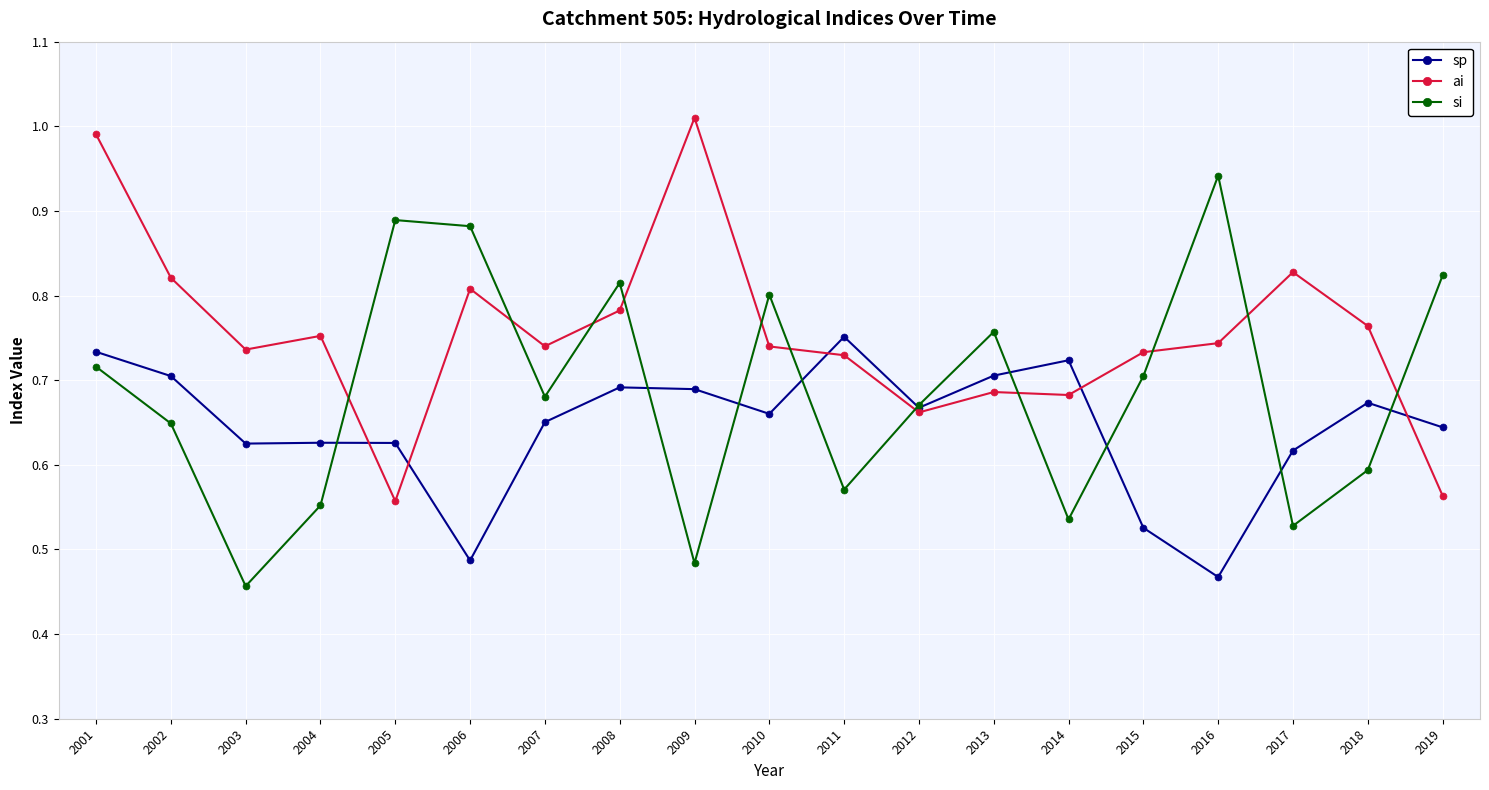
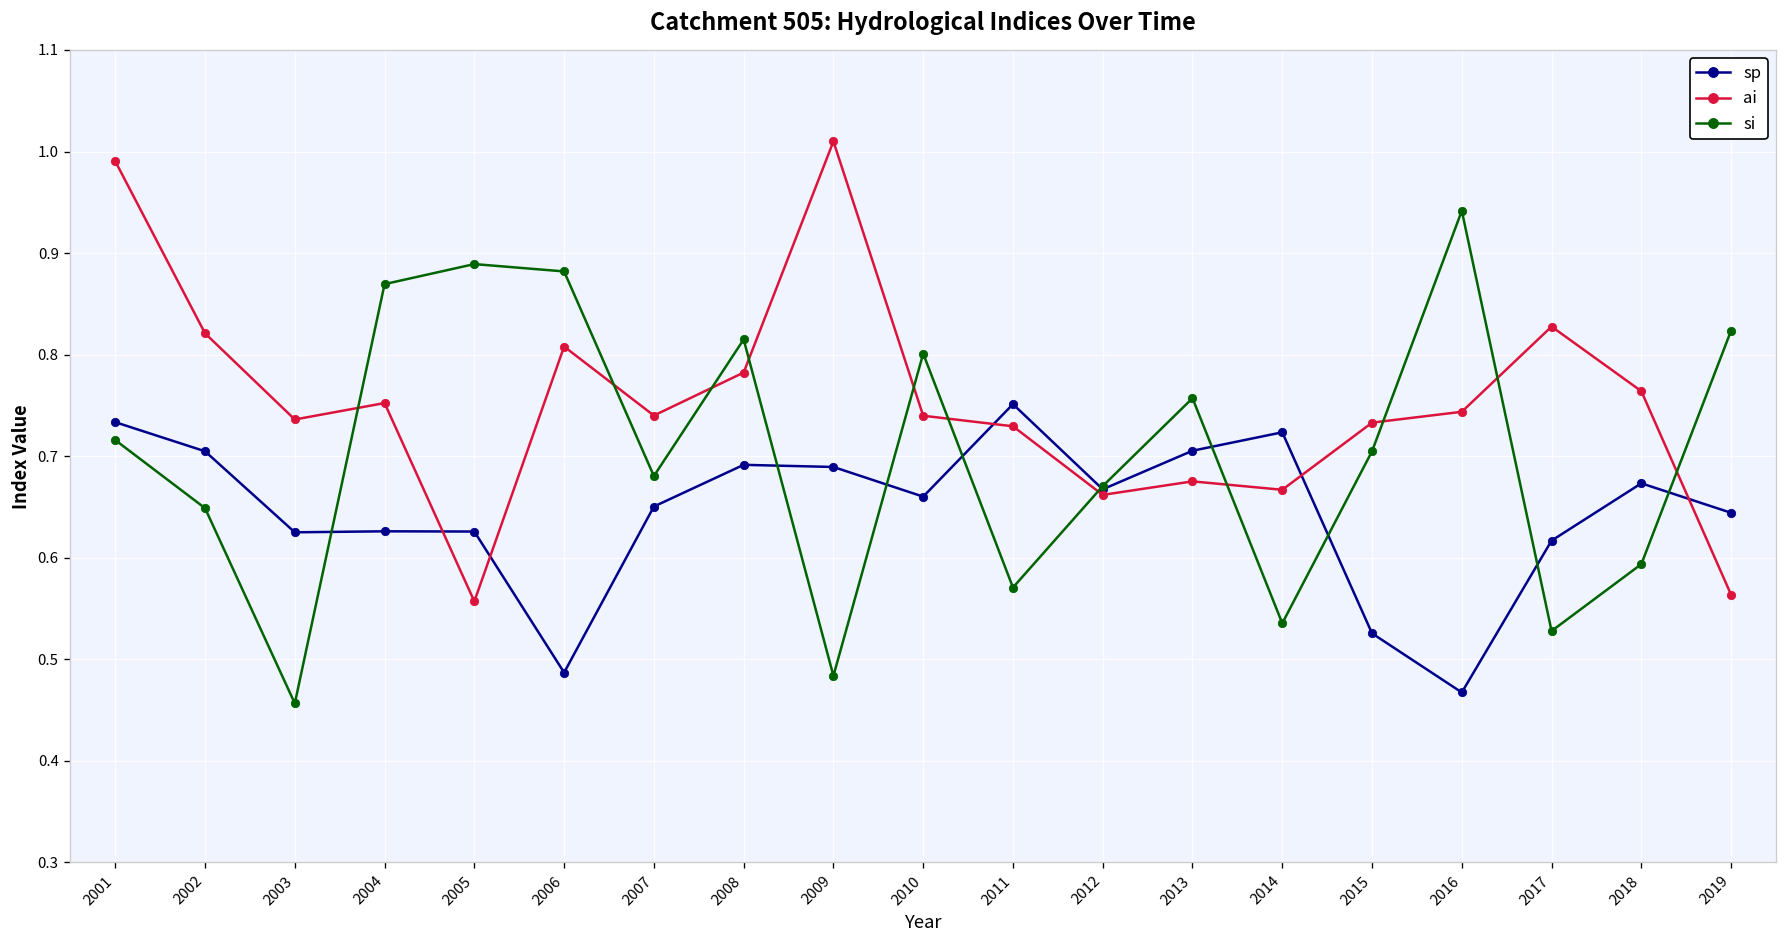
  {
    "sp": {
      "2001": 0.73,
      "2002": 0.70,
      "2003": 0.63,
      "2004": 0.63,
      "2005": 0.63,
      "2006": 0.49,
      "2007": 0.65,
      "2008": 0.69,
      "2009": 0.69,
      "2010": 0.66,
      "2011": 0.75,
      "2012": 0.67,
      "2013": 0.71,
      "2014": 0.72,
      "2015": 0.53,
      "2016": 0.47,
      "2017": 0.62,
      "2018": 0.67,
      "2019": 0.64
    },
    "ai": {
      "2001": 0.99,
      "2002": 0.82,
      "2003": 0.74,
      "2004": 0.75,
      "2005": 0.56,
      "2006": 0.81,
      "2007": 0.74,
      "2008": 0.78,
      "2009": 1.01,
      "2010": 0.74,
      "2011": 0.73,
      "2012": 0.66,
-     "2013": 0.69,
-     "2014": 0.68,
+     "2013": 0.68,
+     "2014": 0.67,
      "2015": 0.73,
      "2016": 0.74,
      "2017": 0.83,
      "2018": 0.76,
      "2019": 0.56
    },
    "si": {
      "2001": 0.72,
      "2002": 0.65,
      "2003": 0.46,
-     "2004": 0.55,
+     "2004": 0.87,
      "2005": 0.89,
      "2006": 0.88,
      "2007": 0.68,
      "2008": 0.81,
      "2009": 0.48,
      "2010": 0.80,
      "2011": 0.57,
      "2012": 0.67,
      "2013": 0.76,
      "2014": 0.54,
      "2015": 0.70,
      "2016": 0.94,
      "2017": 0.53,
      "2018": 0.59,
      "2019": 0.82
    }
  }
